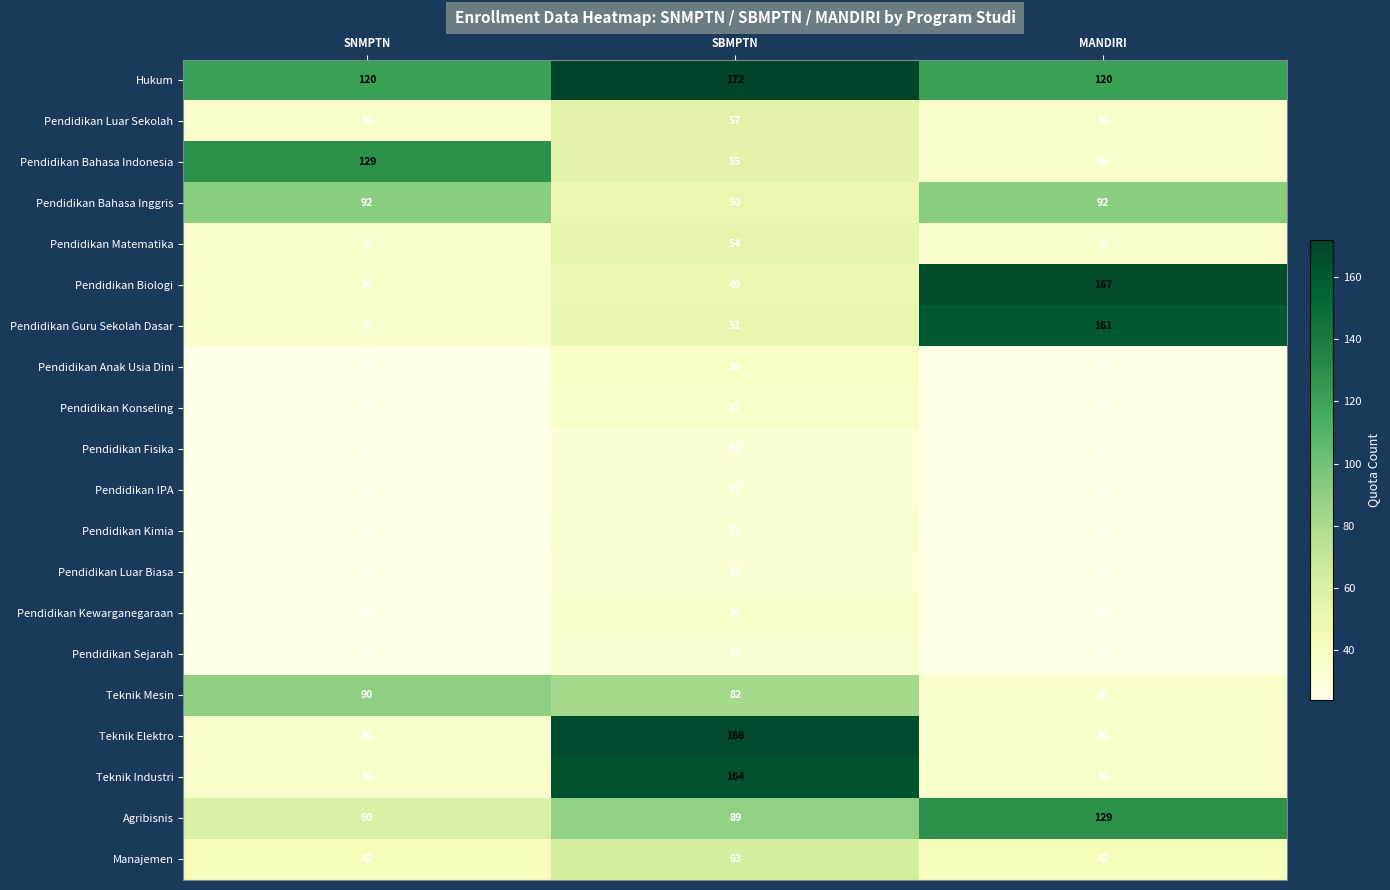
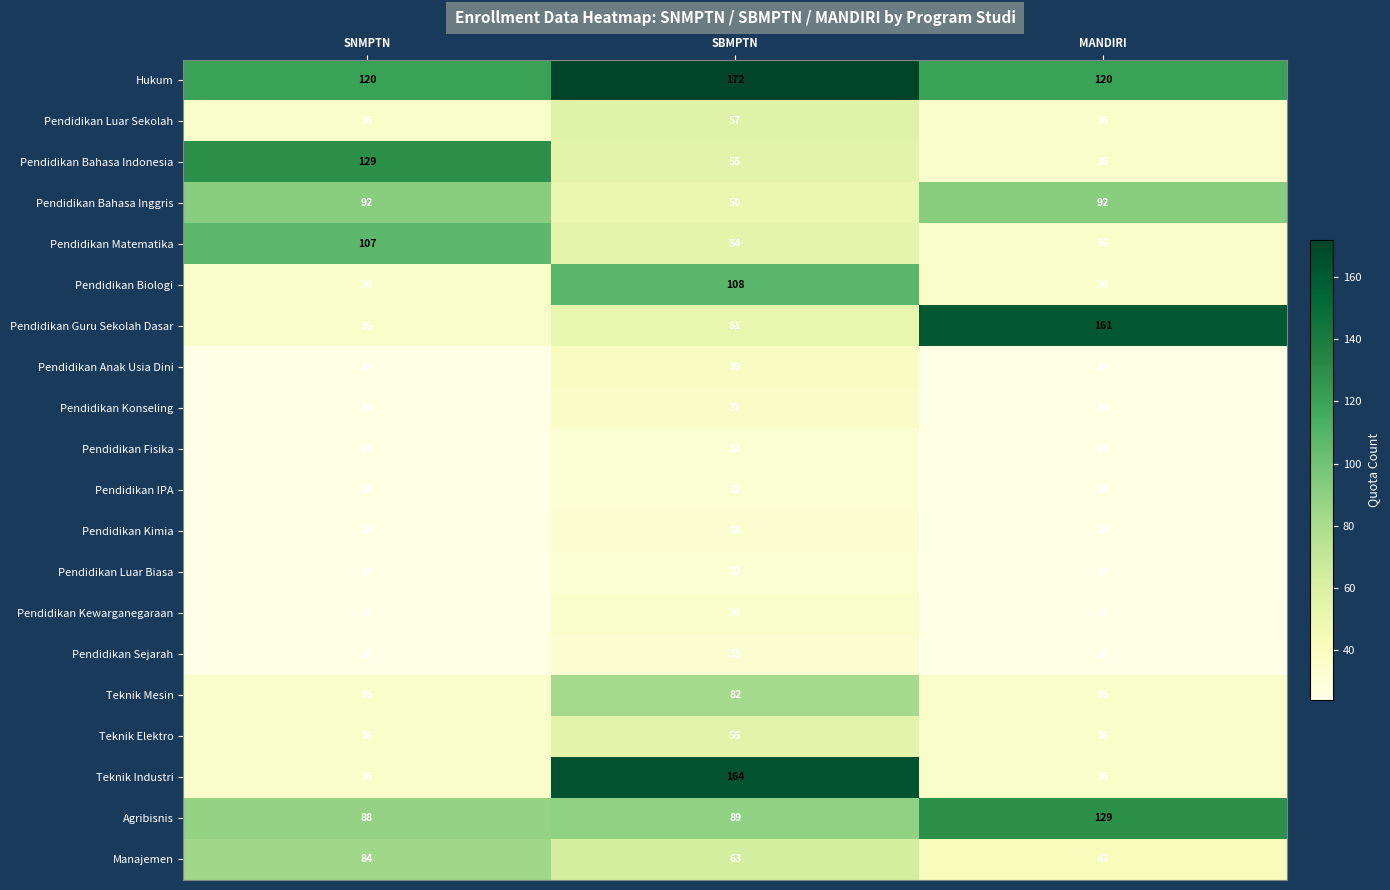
  {
    "Hukum": {
      "SNMPTN": 120,
      "SBMPTN": 172,
      "MANDIRI": 120
    },
    "Pendidikan Luar Sekolah": {
      "SNMPTN": 36,
      "SBMPTN": 57,
      "MANDIRI": 36
    },
    "Pendidikan Bahasa Indonesia": {
      "SNMPTN": 129,
      "SBMPTN": 55,
      "MANDIRI": 36
    },
    "Pendidikan Bahasa Inggris": {
      "SNMPTN": 92,
      "SBMPTN": 50,
      "MANDIRI": 92
    },
    "Pendidikan Matematika": {
-     "SNMPTN": 36,
+     "SNMPTN": 107,
      "SBMPTN": 54,
      "MANDIRI": 36
    },
    "Pendidikan Biologi": {
      "SNMPTN": 36,
-     "SBMPTN": 49,
-     "MANDIRI": 167
+     "SBMPTN": 108,
+     "MANDIRI": 36
    },
    "Pendidikan Guru Sekolah Dasar": {
      "SNMPTN": 36,
      "SBMPTN": 51,
      "MANDIRI": 161
    },
    "Pendidikan Anak Usia Dini": {
      "SBMPTN": 39
    },
    "Pendidikan Konseling": {
      "SBMPTN": 37
    },
    "Pendidikan Kewarganegaraan": {
      "SBMPTN": 36
    },
    "Teknik Mesin": {
-     "SNMPTN": 90,
+     "SNMPTN": 36,
      "SBMPTN": 82,
      "MANDIRI": 36
    },
    "Teknik Elektro": {
      "SNMPTN": 36,
-     "SBMPTN": 168,
+     "SBMPTN": 55,
      "MANDIRI": 36
    },
    "Teknik Industri": {
      "SNMPTN": 36,
      "SBMPTN": 164,
      "MANDIRI": 36
    },
    "Agribisnis": {
-     "SNMPTN": 60,
+     "SNMPTN": 88,
      "SBMPTN": 89,
      "MANDIRI": 129
    },
    "Manajemen": {
-     "SNMPTN": 42,
+     "SNMPTN": 84,
      "SBMPTN": 63,
      "MANDIRI": 42
    }
  }
